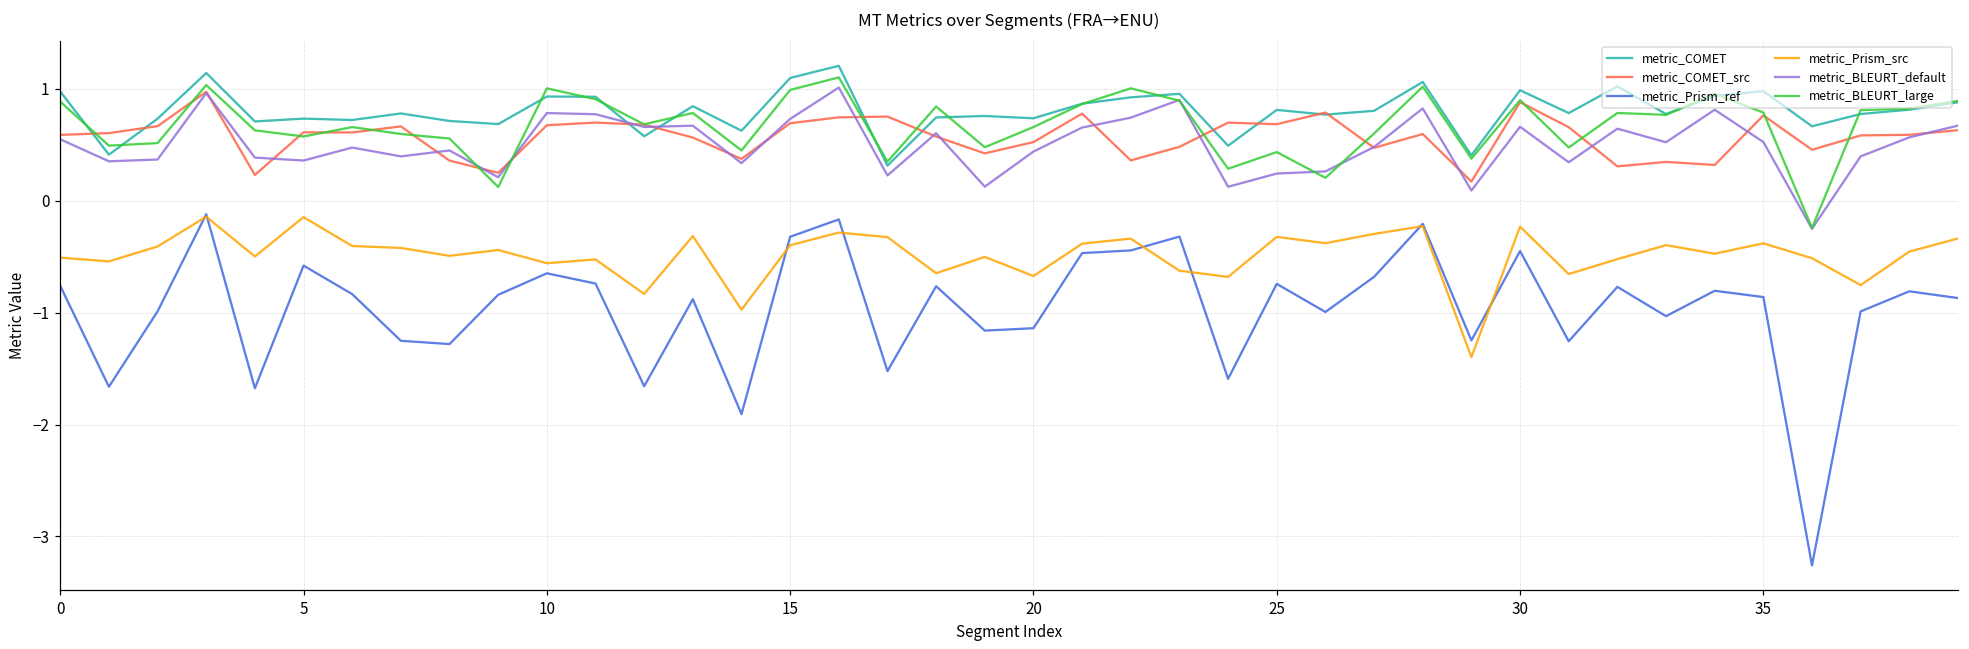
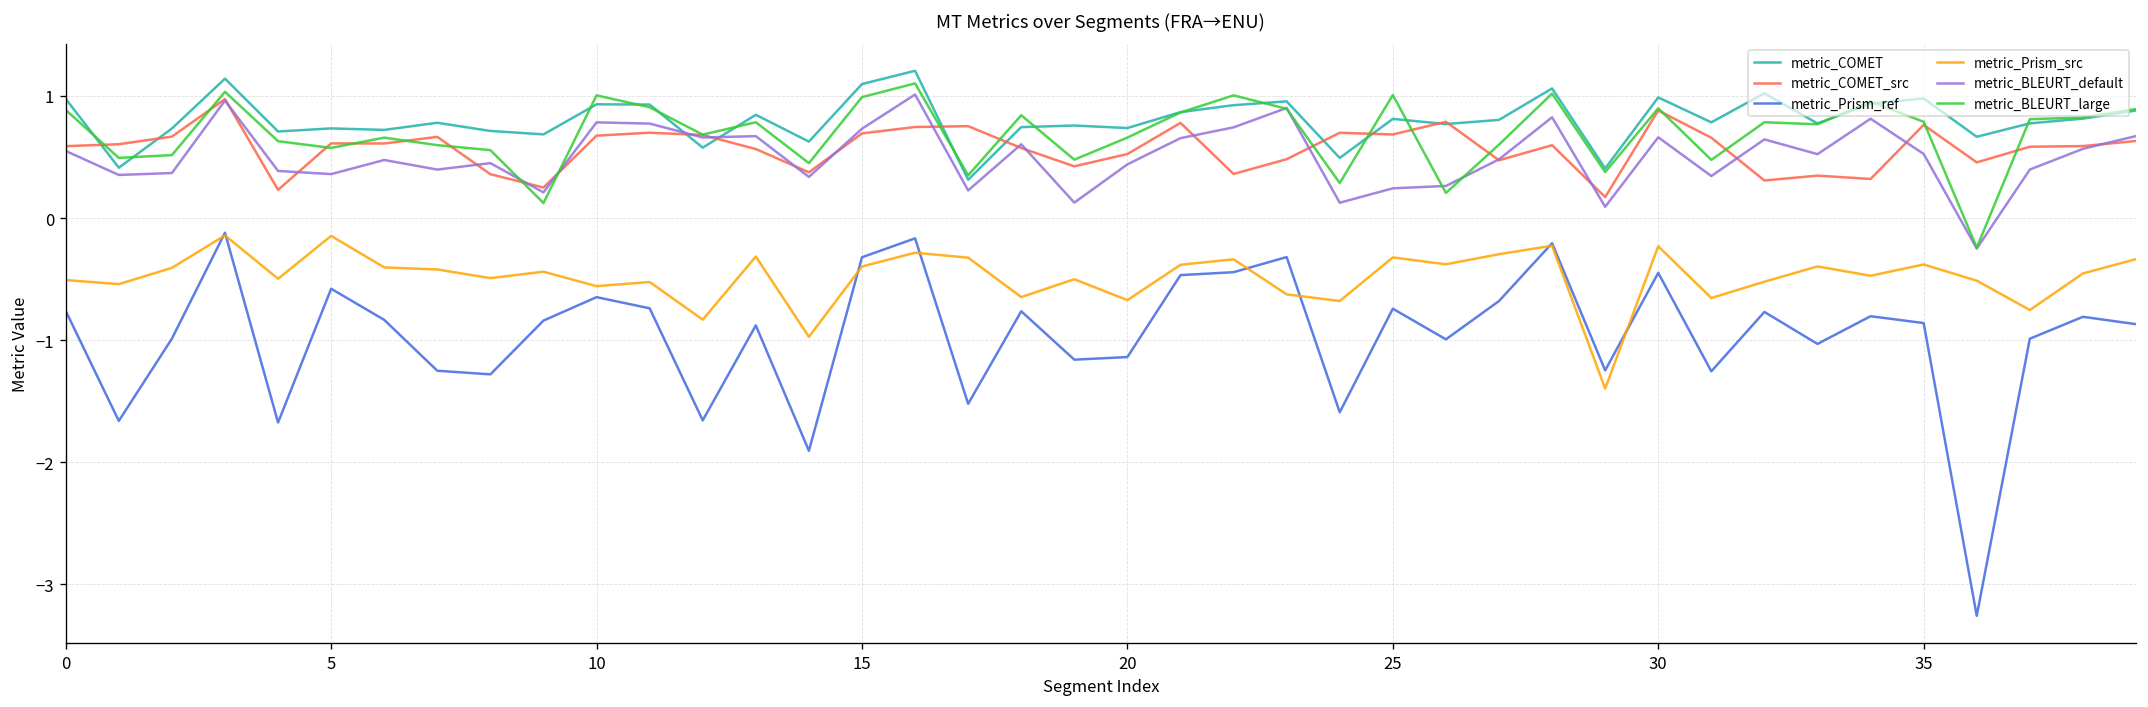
  {
    "metric_COMET": {
      "0": 0.98,
      "5": 0.73,
      "10": 0.93,
      "15": 1.10,
      "20": 0.74,
      "25": 0.81,
      "30": 0.99
    },
    "metric_COMET_src": {
      "0": 0.59,
      "5": 0.61,
      "10": 0.68,
      "15": 0.69,
      "20": 0.52,
      "25": 0.68,
      "35": 0.76
    },
    "metric_Prism_ref": {
      "0": -0.76,
      "5": -0.58,
      "10": -0.65,
      "15": -0.32,
      "20": -1.14,
      "25": -0.74,
      "30": -0.45,
      "35": -0.86
    },
    "metric_Prism_src": {
      "0": -0.51,
      "5": -0.15,
      "10": -0.56,
      "15": -0.40,
      "20": -0.67,
      "25": -0.32,
      "30": -0.23,
      "35": -0.38
    },
    "metric_BLEURT_default": {
      "0": 0.55,
      "5": 0.36,
      "10": 0.78,
      "15": 0.73,
      "20": 0.44,
      "25": 0.24,
      "30": 0.66,
      "35": 0.53
    },
    "metric_BLEURT_large": {
      "0": 0.89,
      "5": 0.57,
      "10": 1.01,
      "15": 0.99,
      "20": 0.66,
-     "25": 0.44,
+     "25": 1.01,
      "35": 0.79
    }
  }
